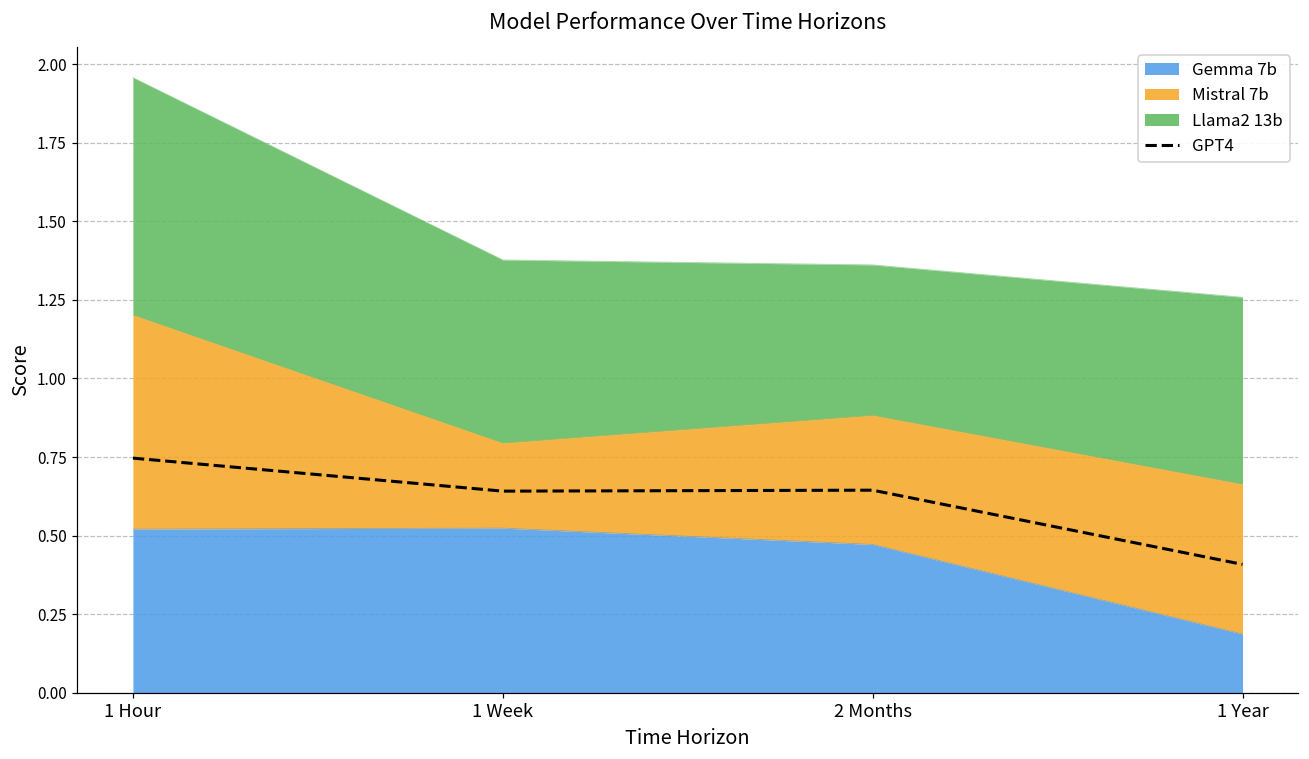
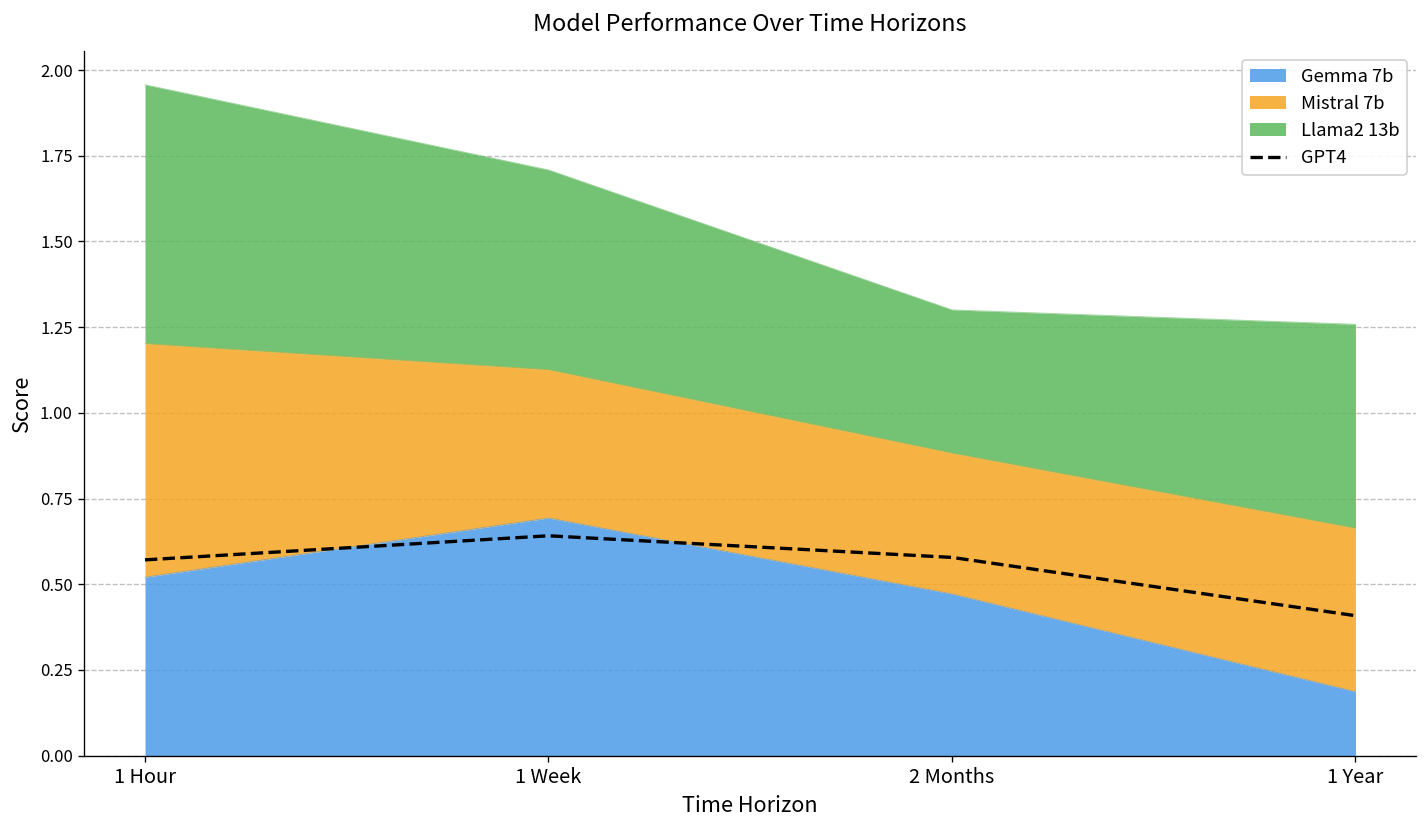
  {
    "Gemma 7b": {
      "1 Hour": 0.52,
-     "1 Week": 0.52,
+     "1 Week": 0.69,
      "2 Months": 0.47,
      "1 Year": 0.19
    },
    "Mistral 7b": {
-     "1 Week": 0.27
+     "1 Week": 0.43
    },
    "Llama2 13b": {
      "1 Week": 0.58,
-     "2 Months": 0.48
+     "2 Months": 0.42
    },
    "GPT4": {
-     "1 Hour": 0.75,
+     "1 Hour": 0.57,
      "1 Week": 0.64,
-     "2 Months": 0.64,
+     "2 Months": 0.58,
      "1 Year": 0.41
    }
  }
